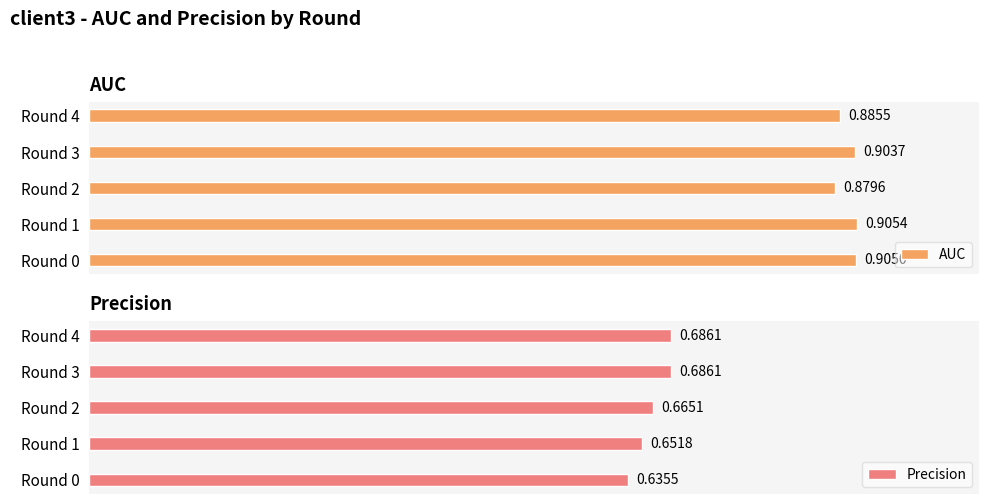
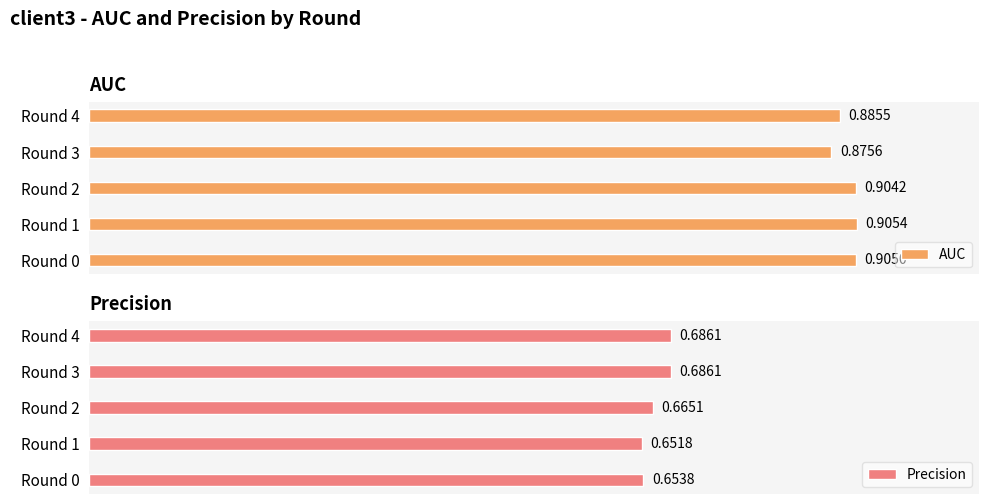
  {
    "AUC": {
      "Round 4": 0.8855,
-     "Round 3": 0.9037,
-     "Round 2": 0.8796,
+     "Round 3": 0.8756,
+     "Round 2": 0.9042,
      "Round 1": 0.9054
    },
    "Precision": {
      "Round 4": 0.6861,
      "Round 3": 0.6861,
      "Round 2": 0.6651,
      "Round 1": 0.6518,
-     "Round 0": 0.6355
+     "Round 0": 0.6538
    }
  }
